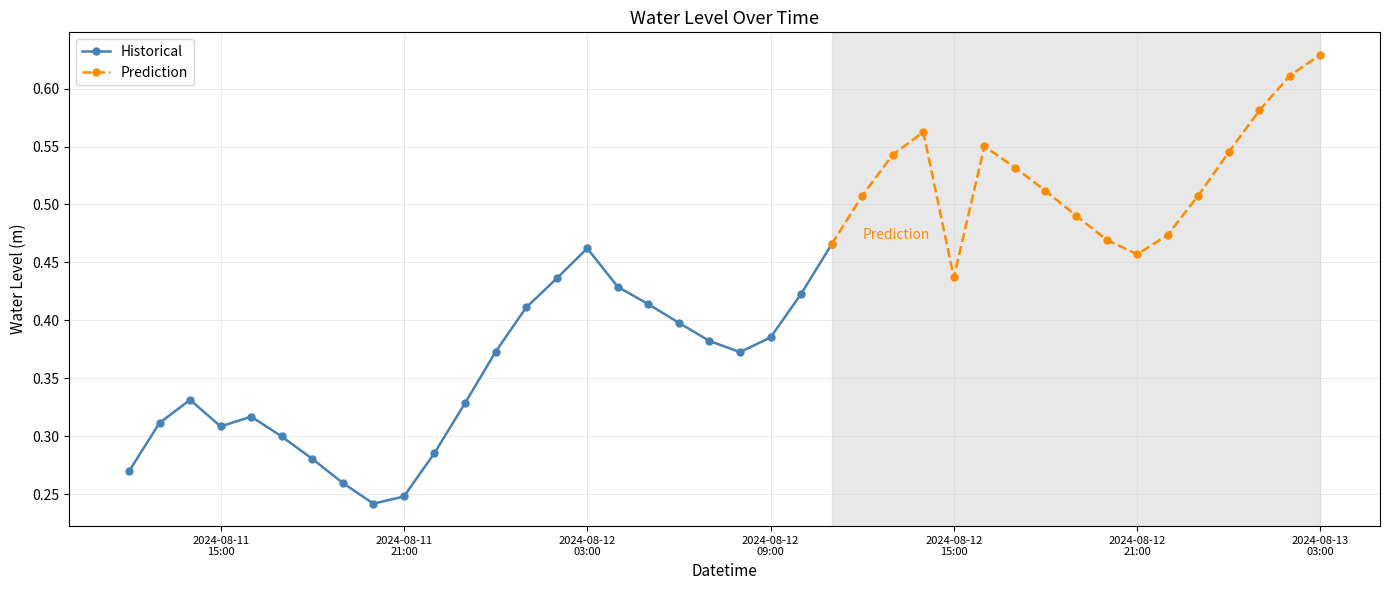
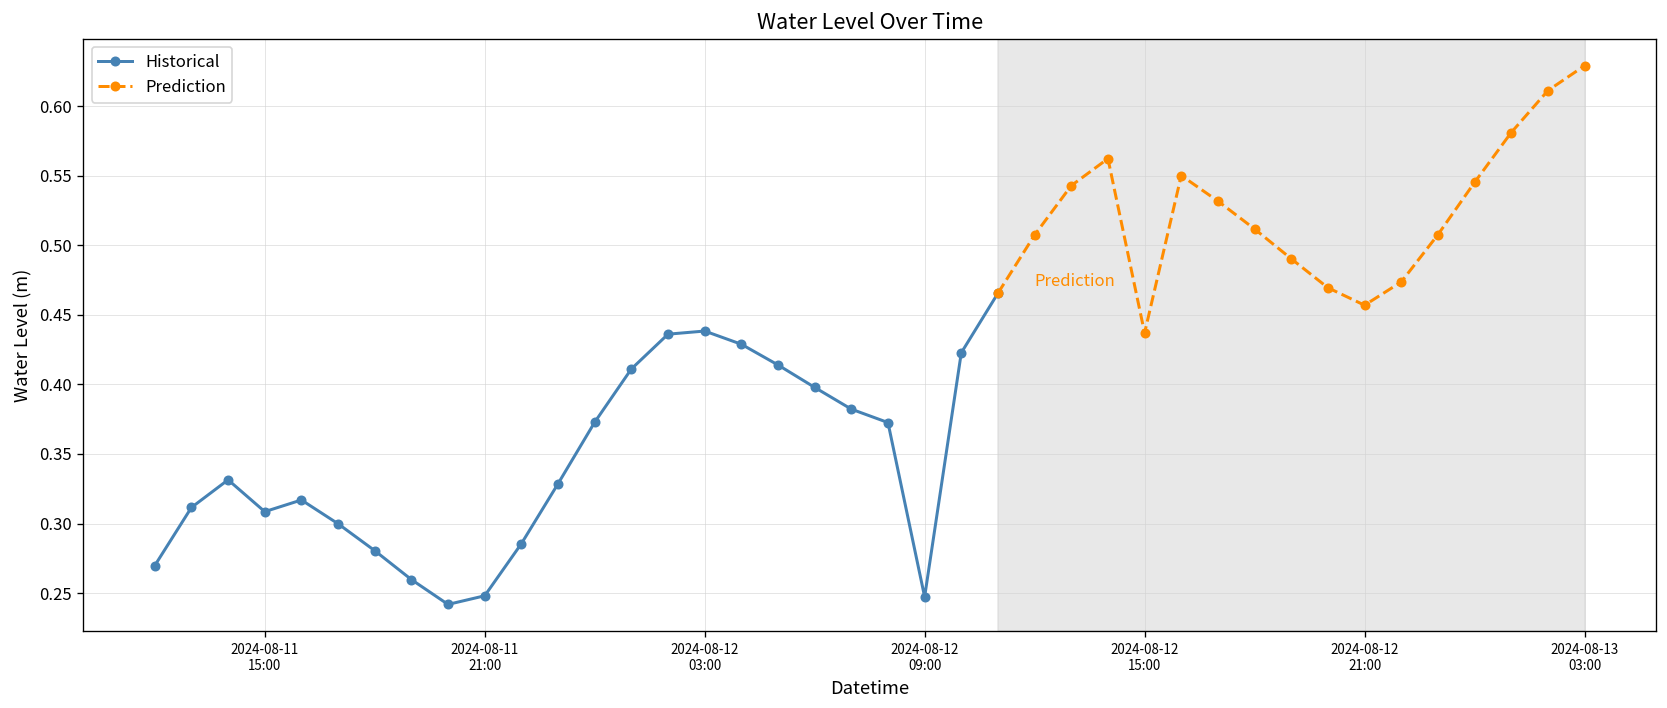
  {
    "Historical": {
      "2024-08-11 15:00": 0.309,
      "2024-08-11 21:00": 0.248,
-     "2024-08-12 03:00": 0.462,
-     "2024-08-12 09:00": 0.385
+     "2024-08-12 03:00": 0.438,
+     "2024-08-12 09:00": 0.247
    },
    "Prediction": {
      "2024-08-12 15:00": 0.437,
      "2024-08-12 21:00": 0.457,
      "2024-08-13 03:00": 0.629
    }
  }
